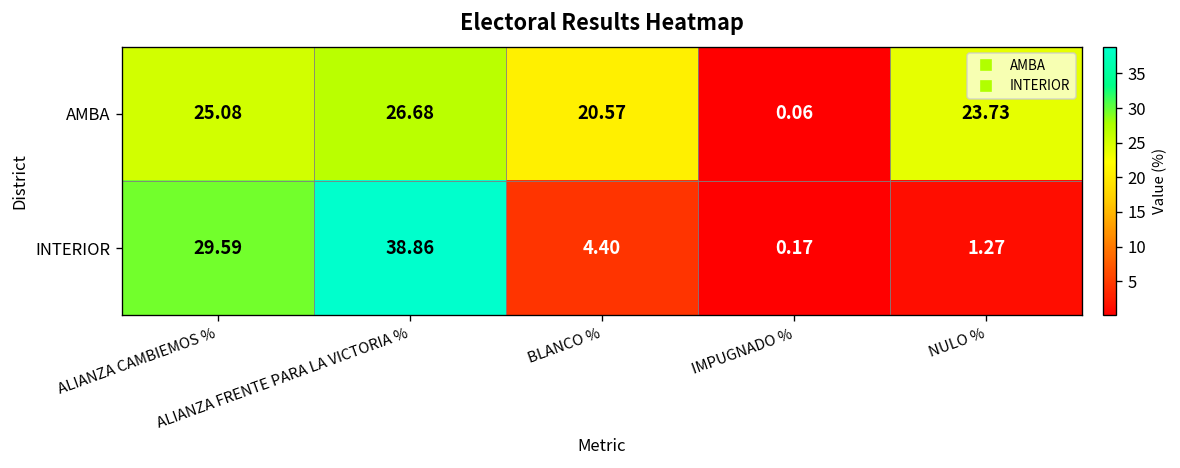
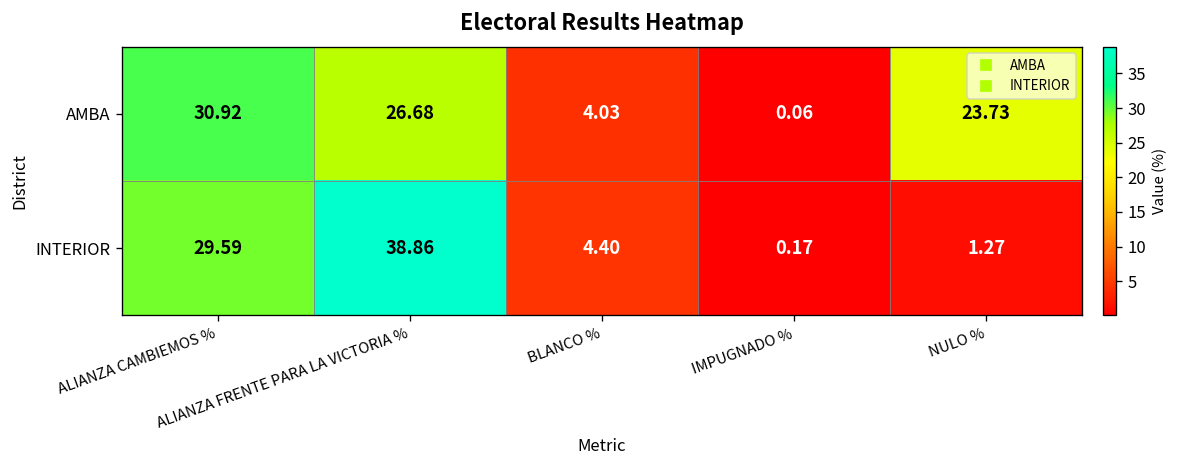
  {
    "AMBA": {
-     "ALIANZA CAMBIEMOS %": 25.08,
+     "ALIANZA CAMBIEMOS %": 30.92,
      "ALIANZA FRENTE PARA LA VICTORIA %": 26.68,
-     "BLANCO %": 20.57,
+     "BLANCO %": 4.03,
      "IMPUGNADO %": 0.06,
      "NULO %": 23.73
    },
    "INTERIOR": {
      "ALIANZA CAMBIEMOS %": 29.59,
      "ALIANZA FRENTE PARA LA VICTORIA %": 38.86,
      "BLANCO %": 4.40,
      "IMPUGNADO %": 0.17,
      "NULO %": 1.27
    }
  }
